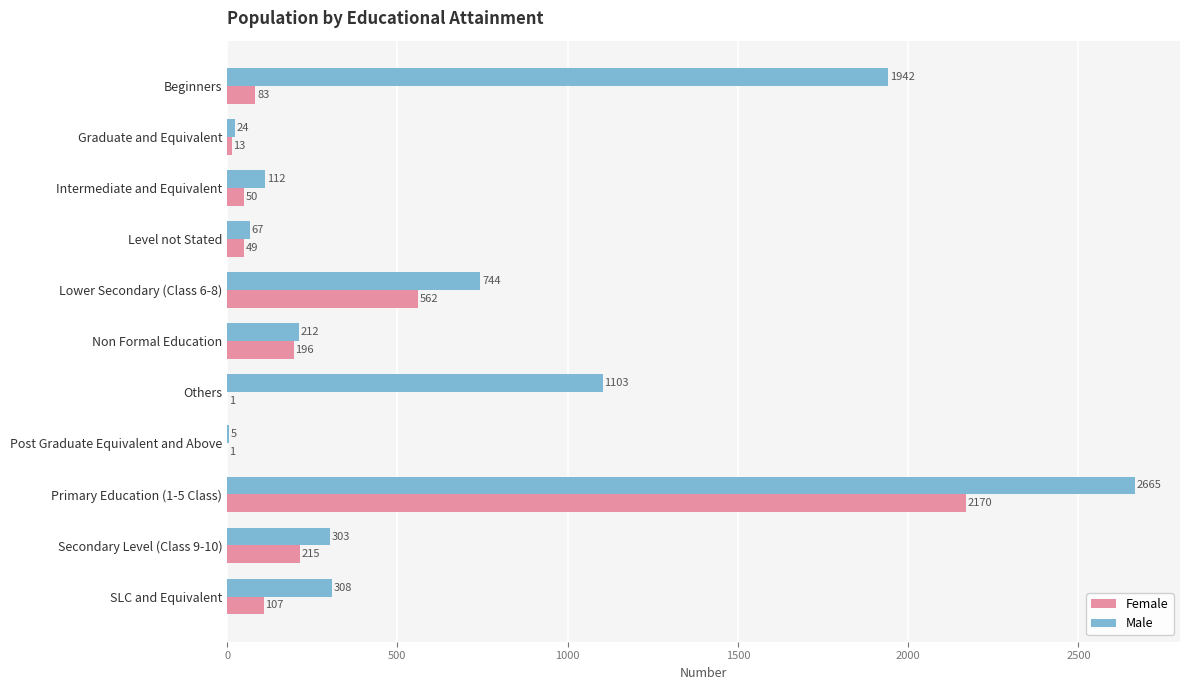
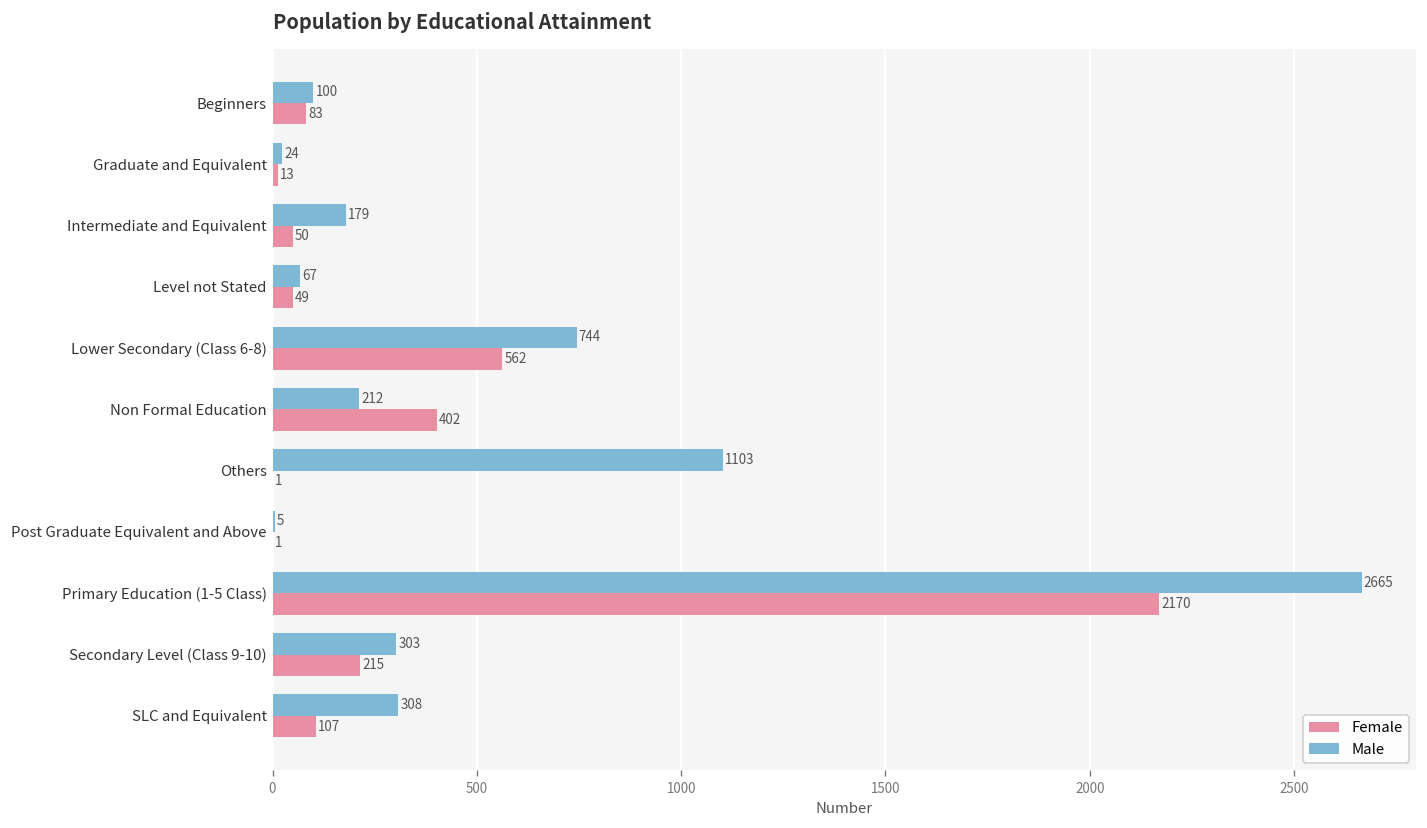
  {
    "Female": {
      "Beginners": 83,
      "Graduate and Equivalent": 13,
      "Intermediate and Equivalent": 50,
      "Level not Stated": 49,
      "Lower Secondary (Class 6-8)": 562,
-     "Non Formal Education": 196,
+     "Non Formal Education": 402,
      "Others": 1,
      "Post Graduate Equivalent and Above": 1,
      "Primary Education (1-5 Class)": 2170,
      "Secondary Level (Class 9-10)": 215,
      "SLC and Equivalent": 107
    },
    "Male": {
-     "Beginners": 1942,
+     "Beginners": 100,
      "Graduate and Equivalent": 24,
-     "Intermediate and Equivalent": 112,
+     "Intermediate and Equivalent": 179,
      "Level not Stated": 67,
      "Lower Secondary (Class 6-8)": 744,
      "Non Formal Education": 212,
      "Others": 1103,
      "Post Graduate Equivalent and Above": 5,
      "Primary Education (1-5 Class)": 2665,
      "Secondary Level (Class 9-10)": 303,
      "SLC and Equivalent": 308
    }
  }
